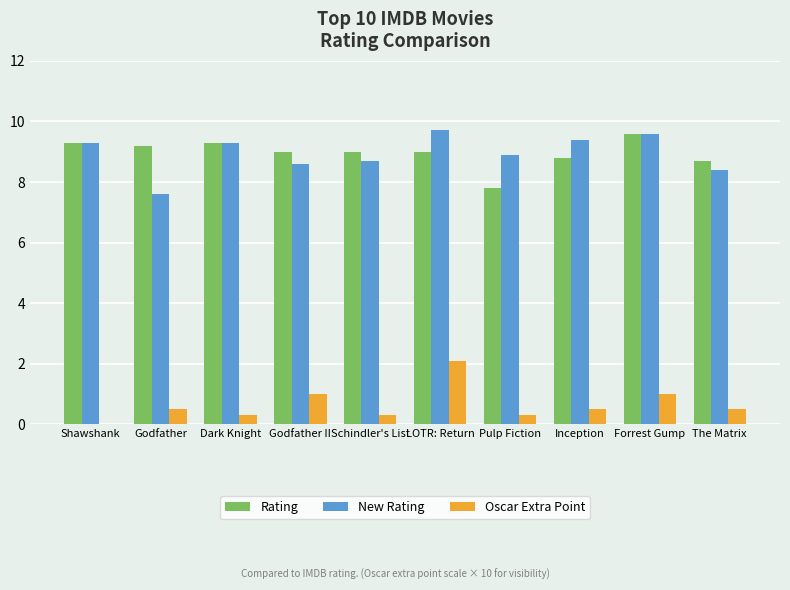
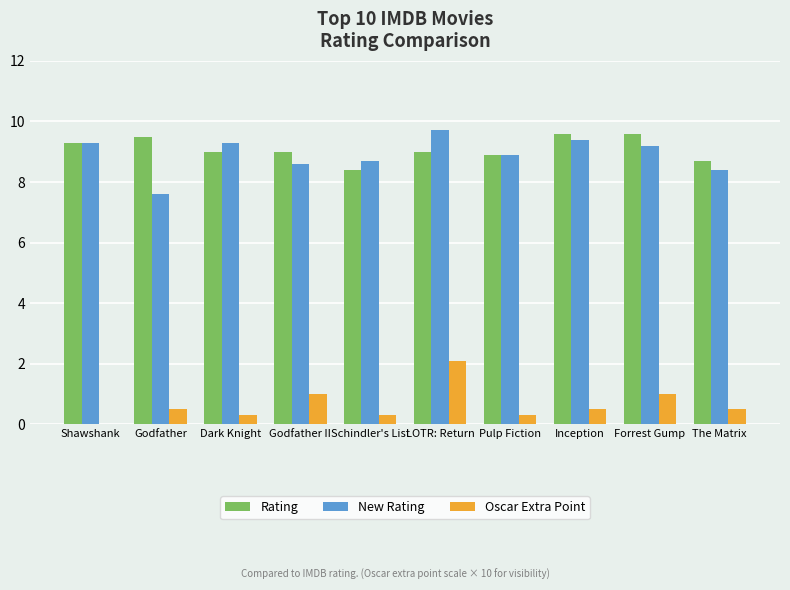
  {
    "Rating": {
      "Shawshank": 9.3,
-     "Godfather": 9.2,
-     "Dark Knight": 9.3,
+     "Godfather": 9.5,
+     "Dark Knight": 9.0,
      "Godfather II": 9.0,
-     "Schindler's List": 9.0,
+     "Schindler's List": 8.4,
      "LOTR: Return": 9.0,
-     "Pulp Fiction": 7.8,
-     "Inception": 8.8,
+     "Pulp Fiction": 8.9,
+     "Inception": 9.6,
      "Forrest Gump": 9.6,
      "The Matrix": 8.7
    },
    "New Rating": {
      "Shawshank": 9.3,
      "Godfather": 7.6,
      "Dark Knight": 9.3,
      "Godfather II": 8.6,
      "Schindler's List": 8.7,
      "LOTR: Return": 9.7,
      "Pulp Fiction": 8.9,
      "Inception": 9.4,
-     "Forrest Gump": 9.6,
+     "Forrest Gump": 9.2,
      "The Matrix": 8.4
    },
    "Oscar Extra Point": {
      "Shawshank": 0.0,
      "Godfather": 0.5,
      "Dark Knight": 0.3,
      "Godfather II": 1.0,
      "Schindler's List": 0.3,
      "LOTR: Return": 2.1,
      "Pulp Fiction": 0.3,
      "Inception": 0.5,
      "Forrest Gump": 1.0,
      "The Matrix": 0.5
    }
  }
